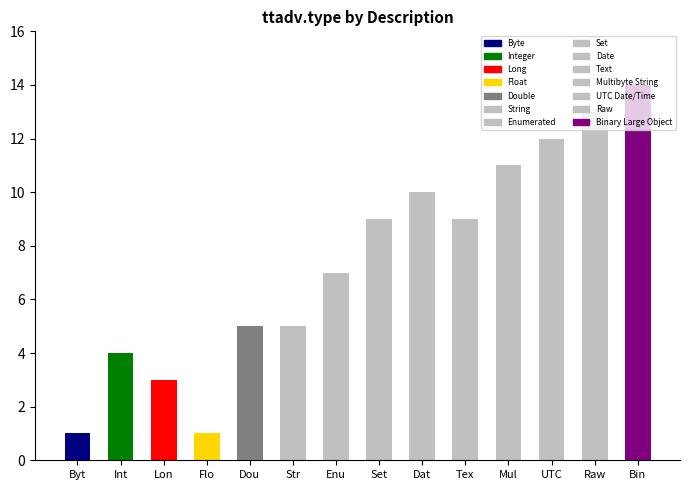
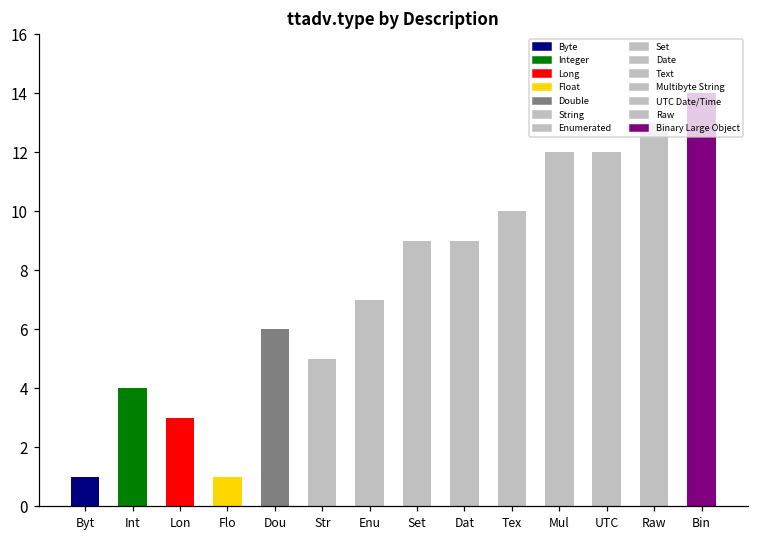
  {
    "Byt": 1,
    "Int": 4,
    "Lon": 3,
    "Flo": 1,
-   "Dou": 5,
+   "Dou": 6,
    "Str": 5,
    "Enu": 7,
    "Set": 9,
-   "Dat": 10,
-   "Tex": 9,
-   "Mul": 11,
+   "Dat": 9,
+   "Tex": 10,
+   "Mul": 12,
    "UTC": 12
  }
